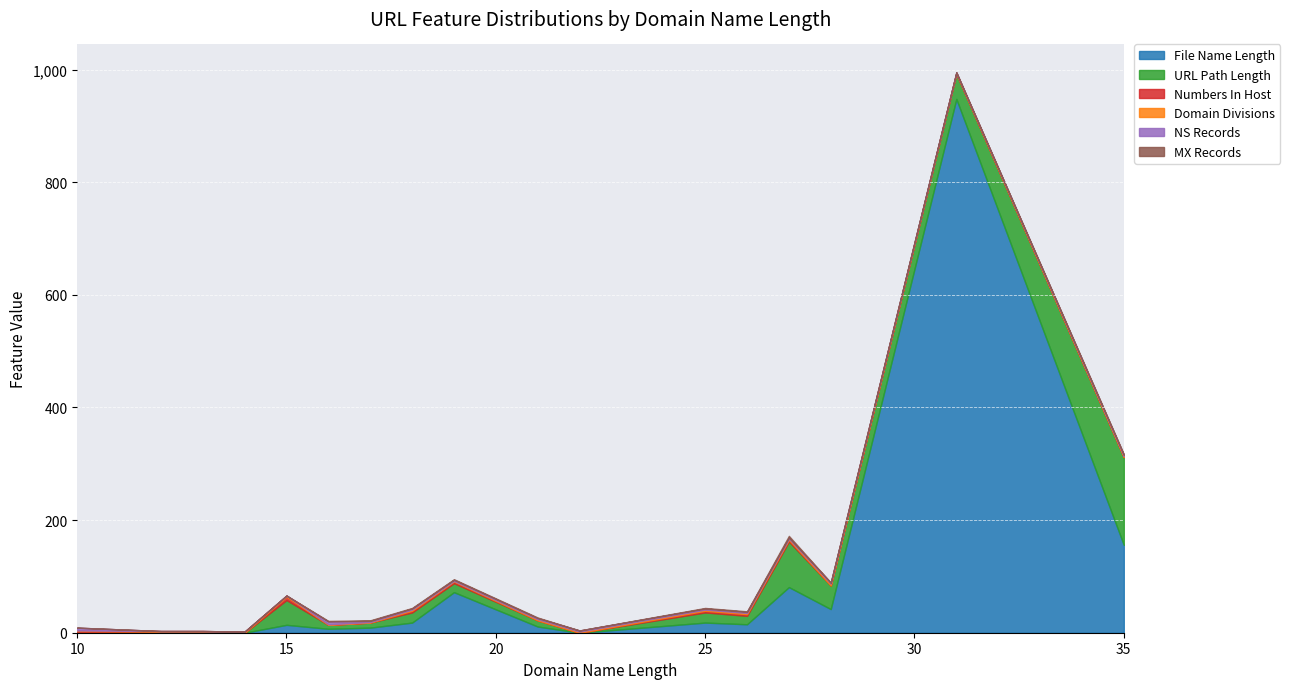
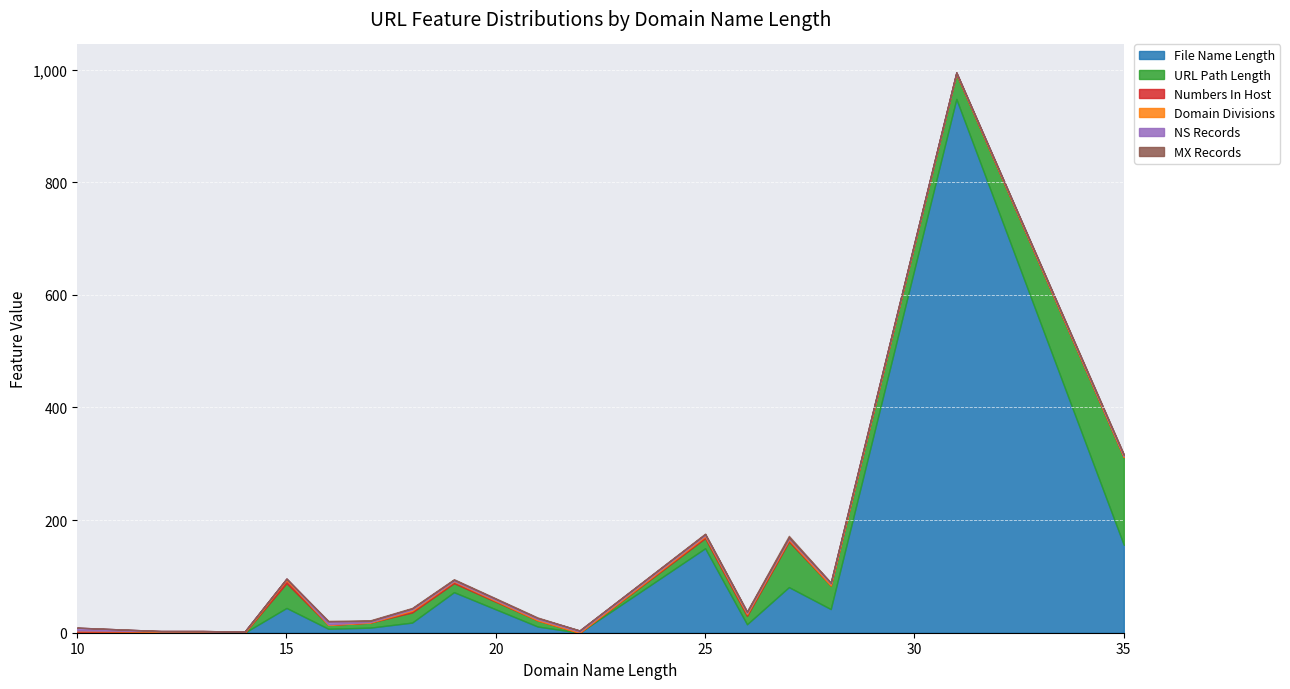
  {
    "File Name Length": {
-     "15": 10,
-     "25": 20,
+     "15": 40,
+     "25": 150,
      "35": 160
    },
    "URL Path Length": {
      "15": 40
    }
  }
